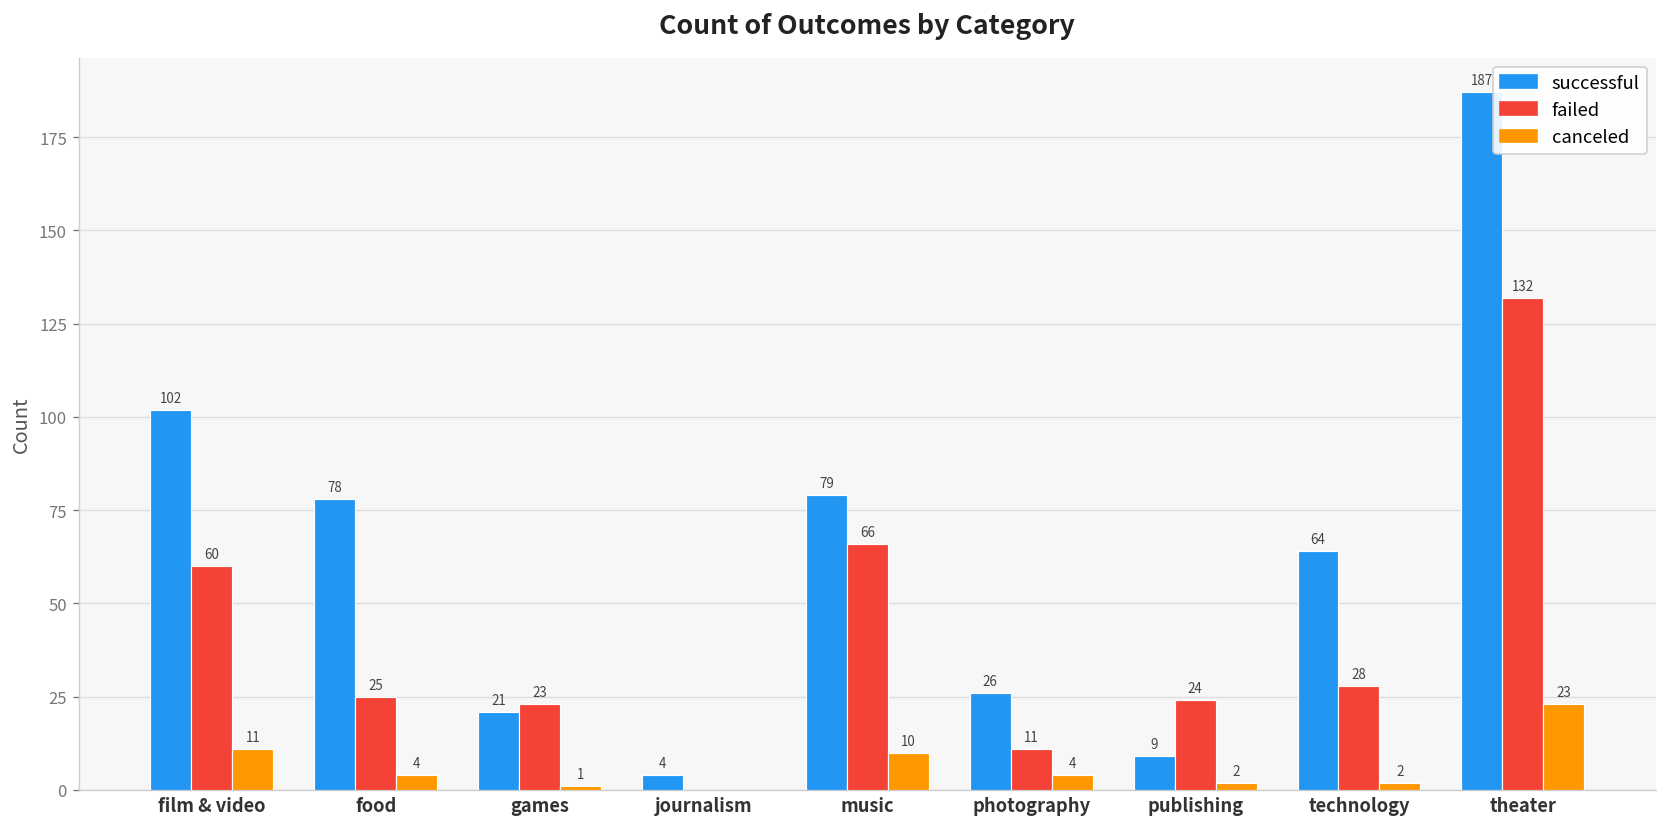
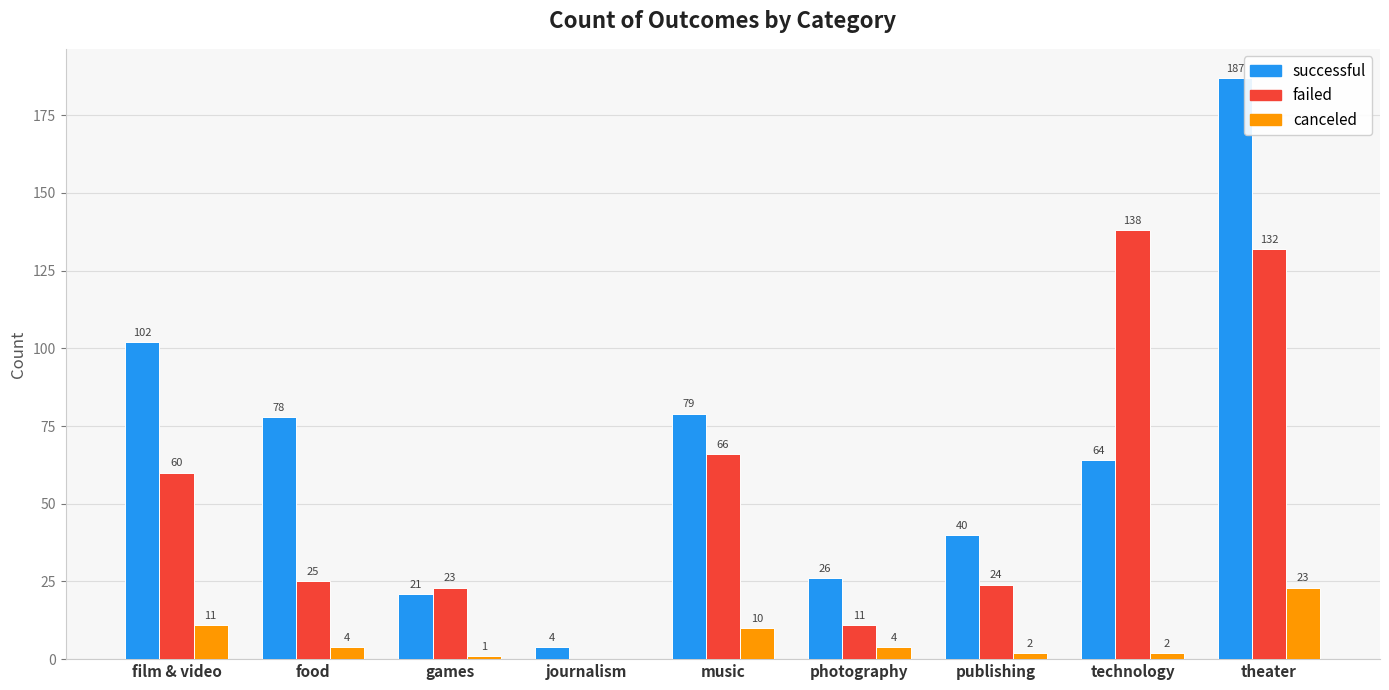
  {
    "successful": {
      "film & video": 102,
      "food": 78,
      "games": 21,
      "journalism": 4,
      "music": 79,
      "photography": 26,
-     "publishing": 9,
+     "publishing": 40,
      "technology": 64
    },
    "failed": {
      "film & video": 60,
      "food": 25,
      "games": 23,
      "music": 66,
      "photography": 11,
      "publishing": 24,
-     "technology": 28,
+     "technology": 138,
      "theater": 132
    },
    "canceled": {
      "film & video": 11,
      "food": 4,
      "games": 1,
      "music": 10,
      "photography": 4,
      "publishing": 2,
      "technology": 2,
      "theater": 23
    }
  }
